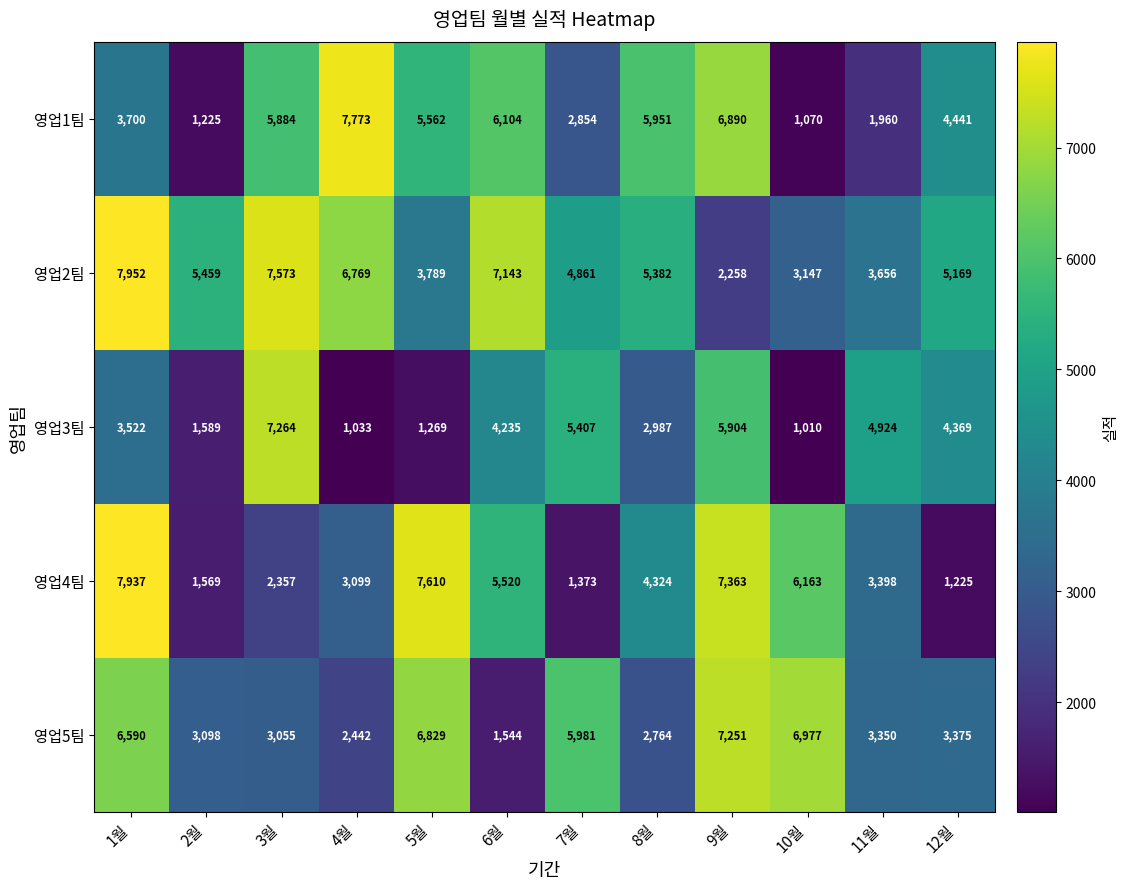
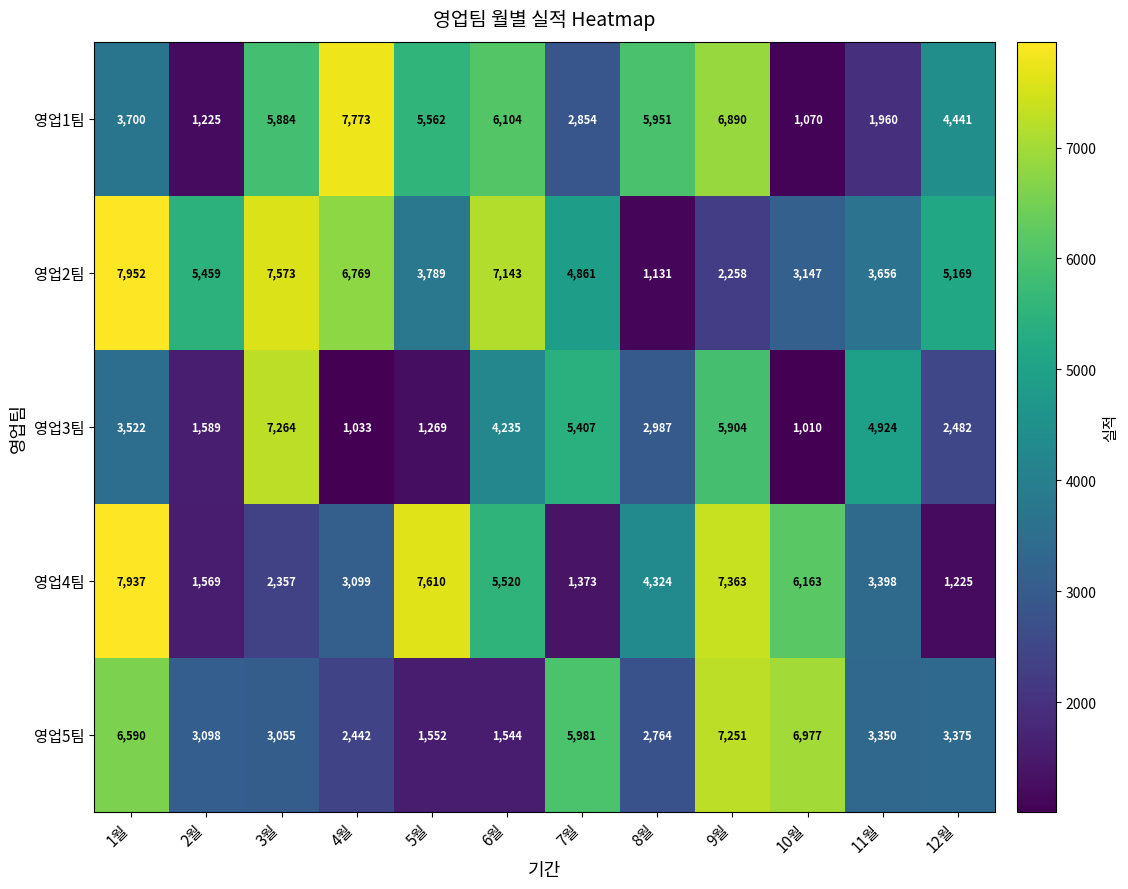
  {
    "영업1팀": {
      "1월": "3,700",
      "2월": "1,225",
      "3월": "5,884",
      "4월": "7,773",
      "5월": "5,562",
      "6월": "6,104",
      "7월": "2,854",
      "8월": "5,951",
      "9월": "6,890",
      "10월": "1,070",
      "11월": "1,960",
      "12월": "4,441"
    },
    "영업2팀": {
      "1월": "7,952",
      "2월": "5,459",
      "3월": "7,573",
      "4월": "6,769",
      "5월": "3,789",
      "6월": "7,143",
      "7월": "4,861",
-     "8월": "5,382",
+     "8월": "1,131",
      "9월": "2,258",
      "10월": "3,147",
      "11월": "3,656",
      "12월": "5,169"
    },
    "영업3팀": {
      "1월": "3,522",
      "2월": "1,589",
      "3월": "7,264",
      "4월": "1,033",
      "5월": "1,269",
      "6월": "4,235",
      "7월": "5,407",
      "8월": "2,987",
      "9월": "5,904",
      "10월": "1,010",
      "11월": "4,924",
-     "12월": "4,369"
+     "12월": "2,482"
    },
    "영업4팀": {
      "1월": "7,937",
      "2월": "1,569",
      "3월": "2,357",
      "4월": "3,099",
      "5월": "7,610",
      "6월": "5,520",
      "7월": "1,373",
      "8월": "4,324",
      "9월": "7,363",
      "10월": "6,163",
      "11월": "3,398",
      "12월": "1,225"
    },
    "영업5팀": {
      "1월": "6,590",
      "2월": "3,098",
      "3월": "3,055",
      "4월": "2,442",
-     "5월": "6,829",
+     "5월": "1,552",
      "6월": "1,544",
      "7월": "5,981",
      "8월": "2,764",
      "9월": "7,251",
      "10월": "6,977",
      "11월": "3,350",
      "12월": "3,375"
    }
  }
